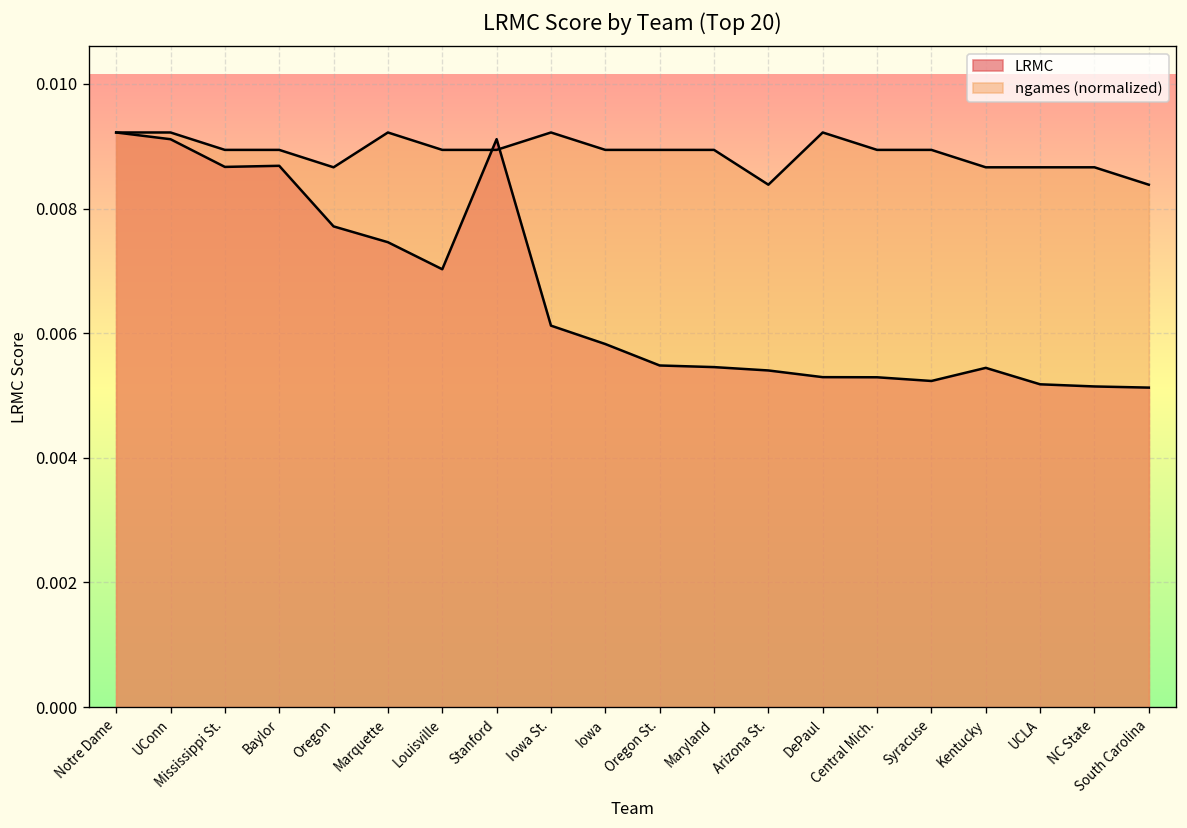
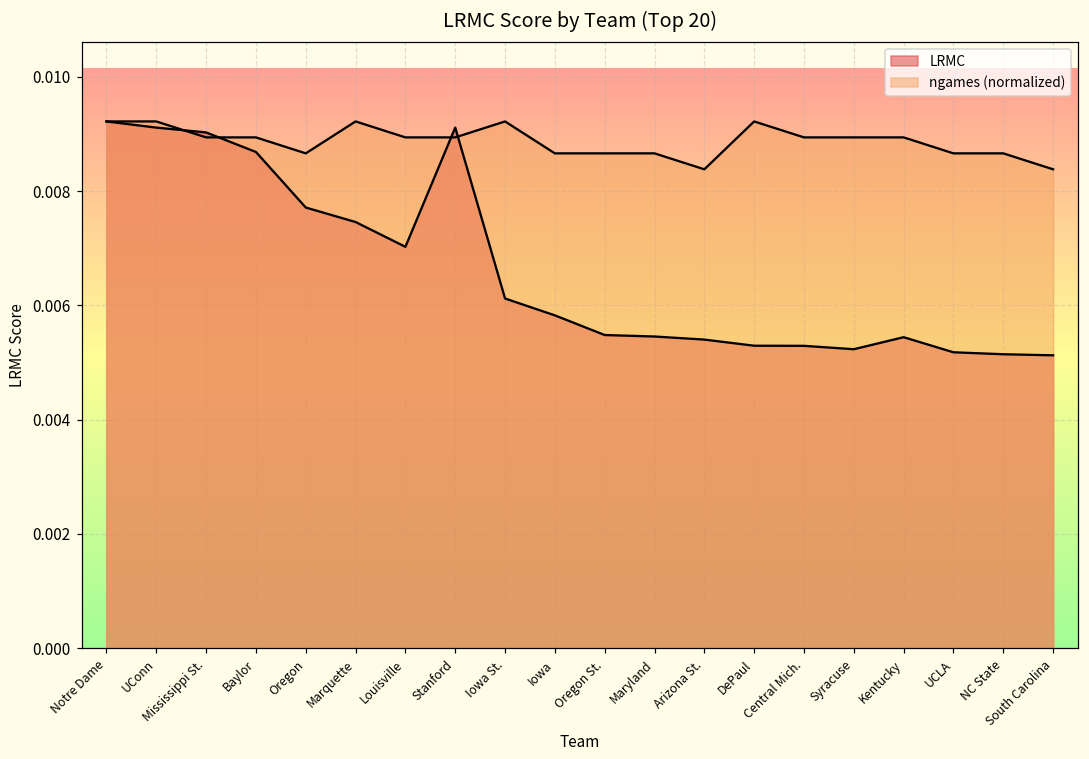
  {
    "LRMC": {
      "UConn": 0.0091,
-     "Mississippi St.": 0.0087,
+     "Mississippi St.": 0.0090,
      "Baylor": 0.0087,
      "Oregon": 0.0077,
      "Marquette": 0.0075,
      "Louisville": 0.0070,
      "Stanford": 0.0091,
      "Iowa St.": 0.0061,
      "Iowa": 0.0058,
      "Oregon St.": 0.0055,
      "Maryland": 0.0055,
      "Arizona St.": 0.0054,
      "DePaul": 0.0053,
      "Central Mich.": 0.0053,
      "Syracuse": 0.0052,
      "Kentucky": 0.0054,
      "UCLA": 0.0052,
      "NC State": 0.0051,
      "South Carolina": 0.0051
    },
    "ngames (normalized)": {
      "UConn": 0.0092,
      "Mississippi St.": 0.0089,
      "Baylor": 0.0089,
      "Oregon": 0.0087,
      "Marquette": 0.0092,
      "Louisville": 0.0089,
      "Stanford": 0.0089,
      "Iowa St.": 0.0092,
-     "Iowa": 0.0089,
-     "Oregon St.": 0.0089,
-     "Maryland": 0.0089,
+     "Iowa": 0.0087,
+     "Oregon St.": 0.0087,
+     "Maryland": 0.0087,
      "Arizona St.": 0.0084,
      "DePaul": 0.0092,
      "Central Mich.": 0.0089,
      "Syracuse": 0.0089,
-     "Kentucky": 0.0087,
+     "Kentucky": 0.0089,
      "UCLA": 0.0087,
      "NC State": 0.0087,
      "South Carolina": 0.0084
    }
  }
